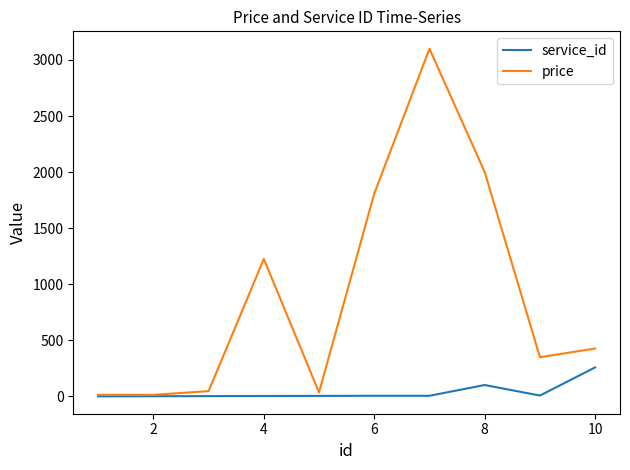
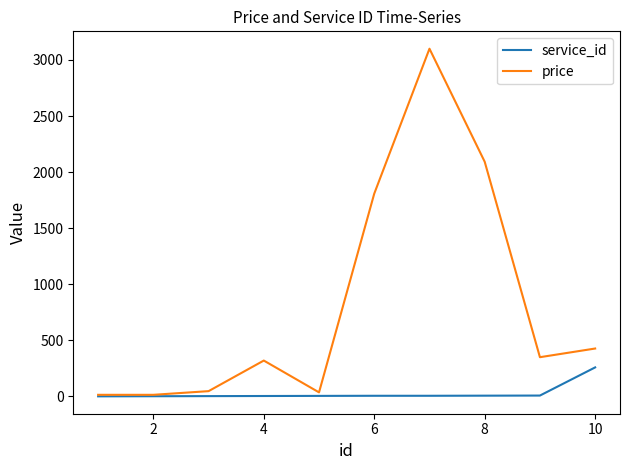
  {
    "service_id": {
      "4": 0,
      "6": 10,
-     "8": 100,
+     "8": 10,
      "10": 260
    },
    "price": {
-     "4": 1230,
+     "4": 320,
      "6": 1810,
-     "8": 2000,
+     "8": 2090,
      "10": 430
    }
  }
